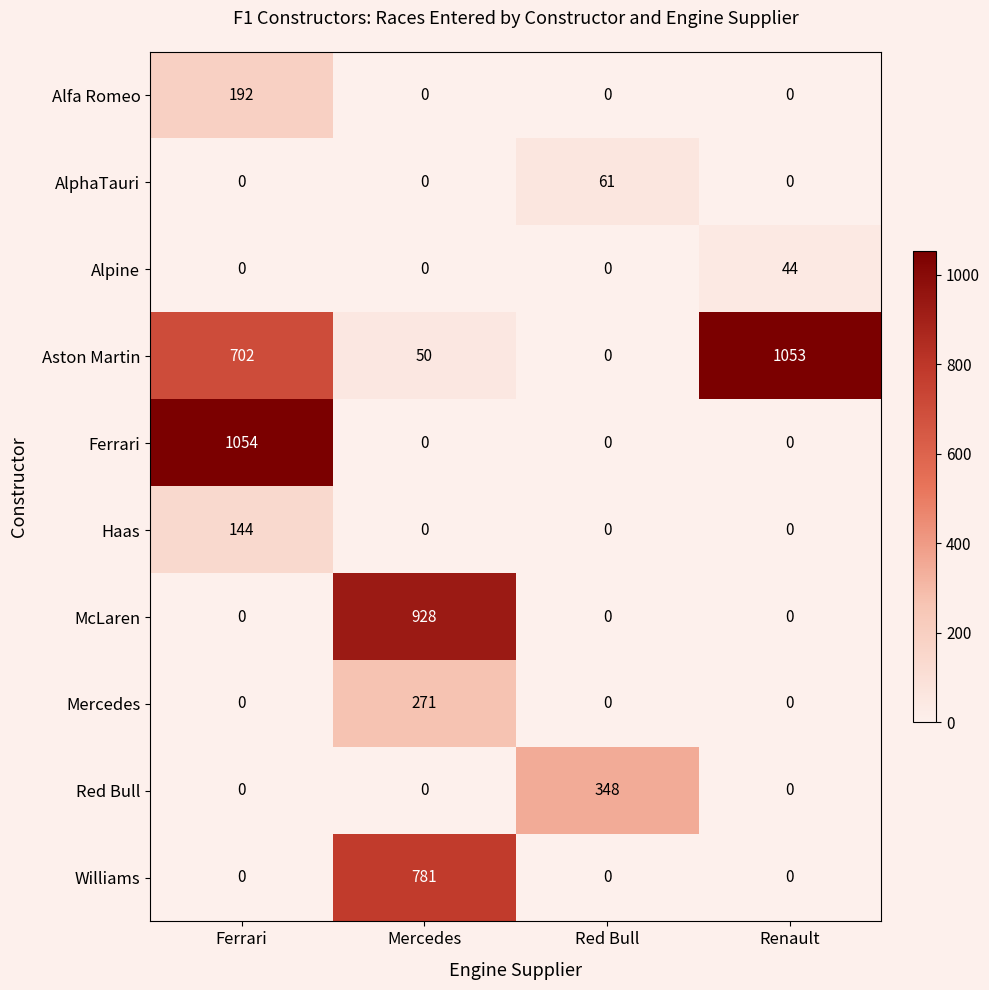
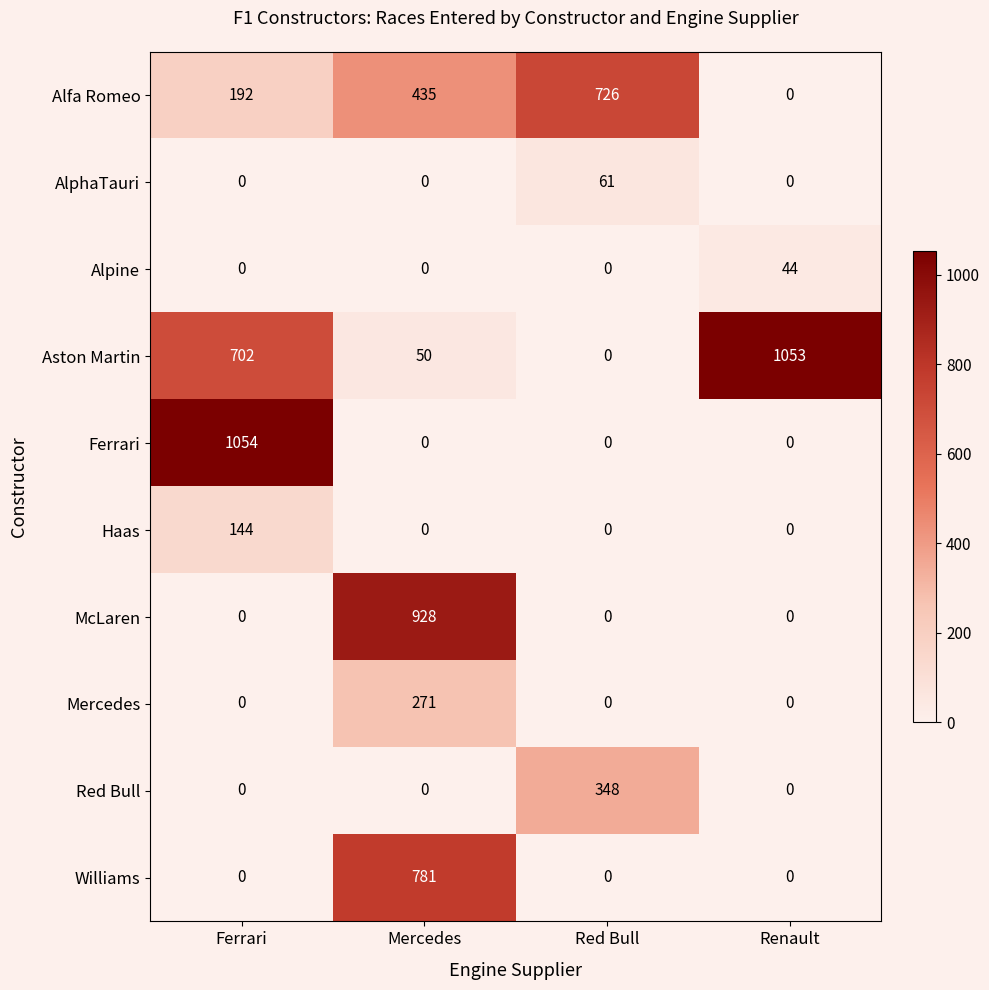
  {
    "Alfa Romeo": {
      "Ferrari": 192,
-     "Mercedes": 0,
-     "Red Bull": 0,
+     "Mercedes": 435,
+     "Red Bull": 726,
      "Renault": 0
    },
    "AlphaTauri": {
      "Ferrari": 0,
      "Mercedes": 0,
      "Red Bull": 61,
      "Renault": 0
    },
    "Alpine": {
      "Ferrari": 0,
      "Mercedes": 0,
      "Red Bull": 0,
      "Renault": 44
    },
    "Aston Martin": {
      "Ferrari": 702,
      "Mercedes": 50,
      "Red Bull": 0,
      "Renault": 1053
    },
    "Ferrari": {
      "Ferrari": 1054,
      "Mercedes": 0,
      "Red Bull": 0,
      "Renault": 0
    },
    "Haas": {
      "Ferrari": 144,
      "Mercedes": 0,
      "Red Bull": 0,
      "Renault": 0
    },
    "McLaren": {
      "Ferrari": 0,
      "Mercedes": 928,
      "Red Bull": 0,
      "Renault": 0
    },
    "Mercedes": {
      "Ferrari": 0,
      "Mercedes": 271,
      "Red Bull": 0,
      "Renault": 0
    },
    "Red Bull": {
      "Ferrari": 0,
      "Mercedes": 0,
      "Red Bull": 348,
      "Renault": 0
    },
    "Williams": {
      "Ferrari": 0,
      "Mercedes": 781,
      "Red Bull": 0,
      "Renault": 0
    }
  }
